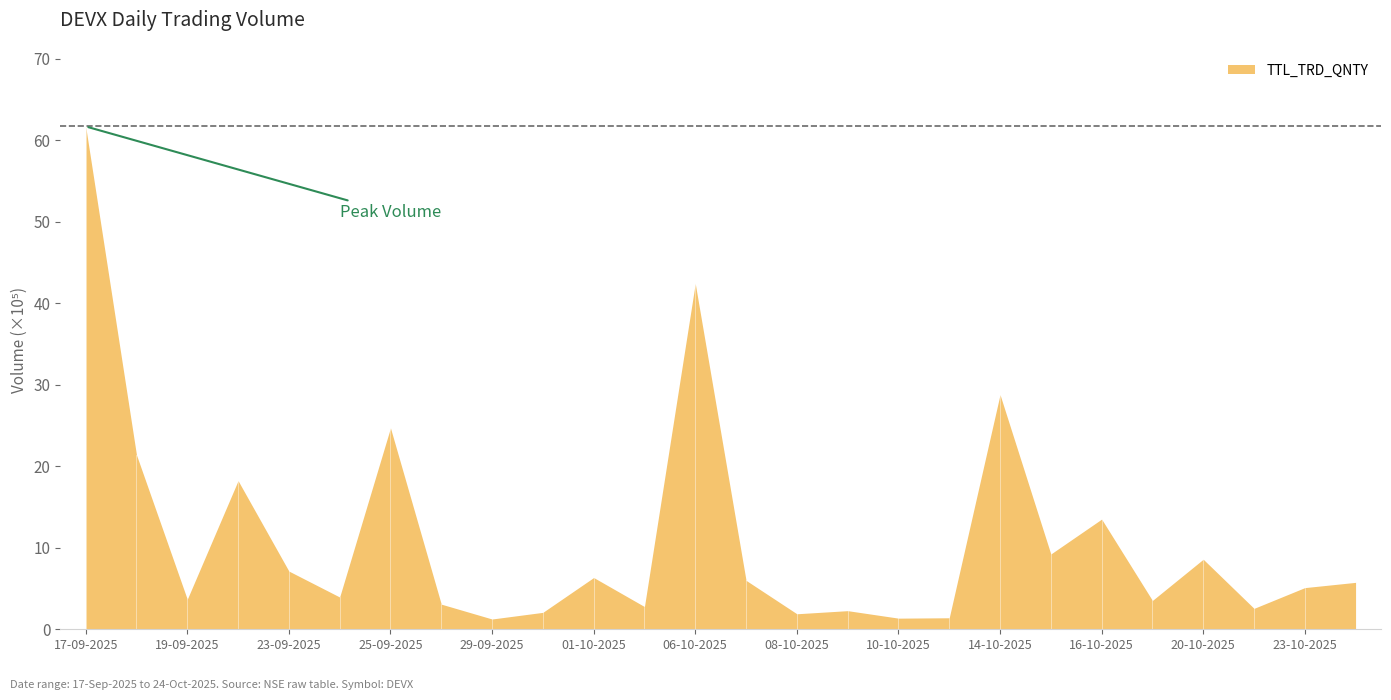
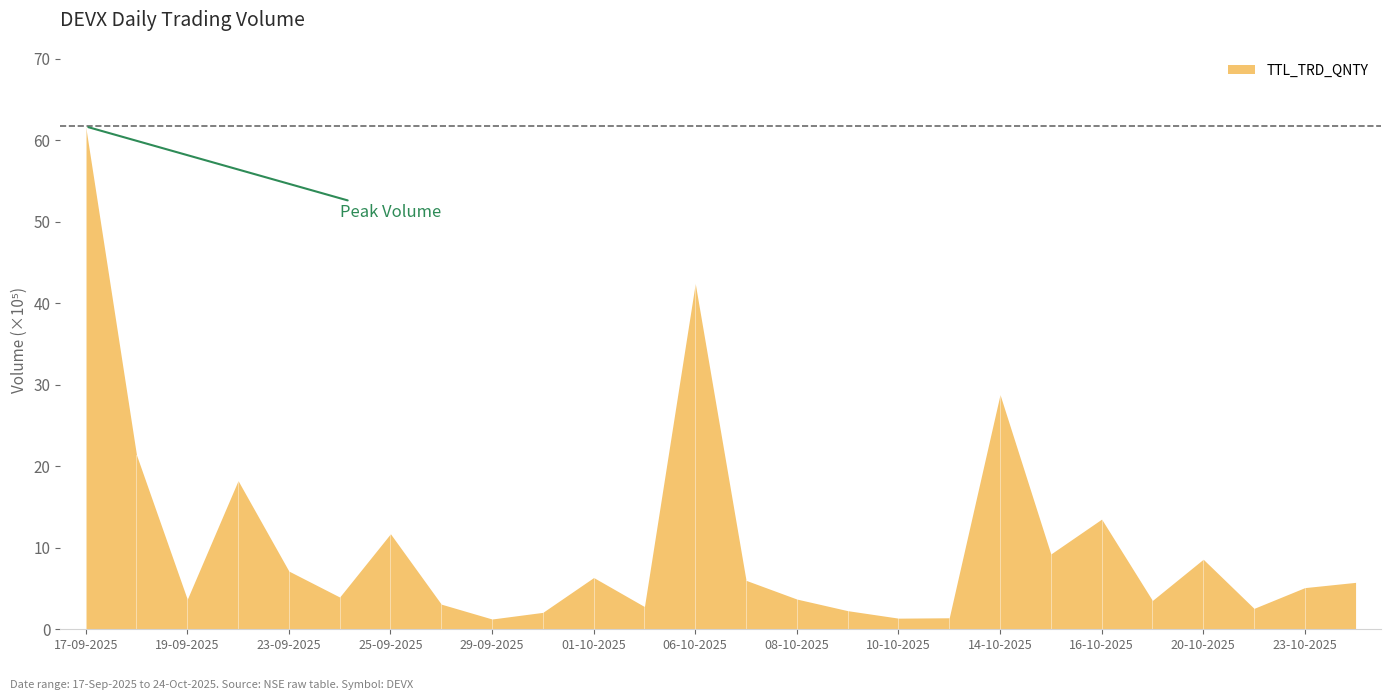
  {
    "TTL_TRD_QNTY": {
-     "25-09-2025": 25,
-     "08-10-2025": 2
+     "25-09-2025": 12,
+     "08-10-2025": 4
    }
  }
